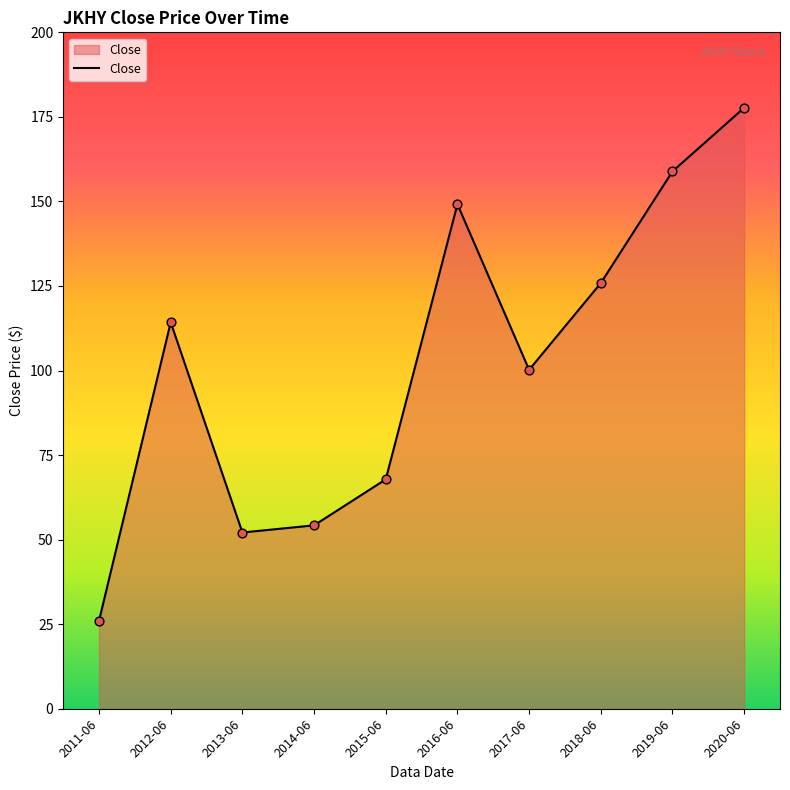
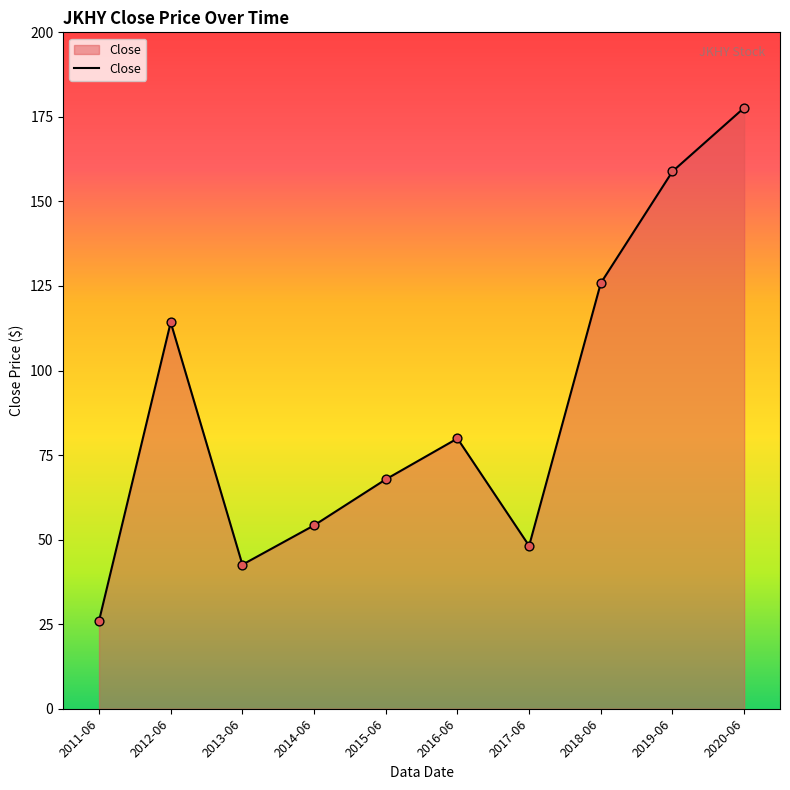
  {
    "2011-06": 26,
    "2012-06": 114,
-   "2013-06": 52,
+   "2013-06": 43,
    "2014-06": 54,
    "2015-06": 68,
-   "2016-06": 149,
-   "2017-06": 100,
+   "2016-06": 80,
+   "2017-06": 48,
    "2018-06": 126,
    "2019-06": 159,
    "2020-06": 178
  }
